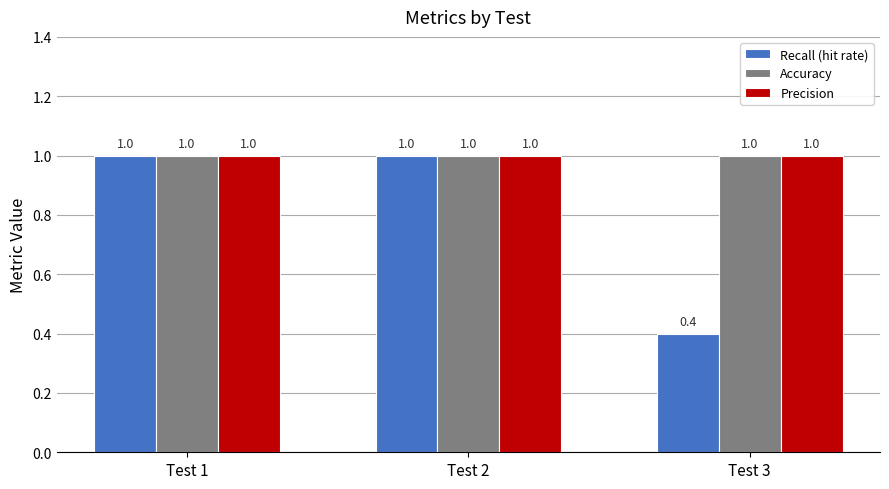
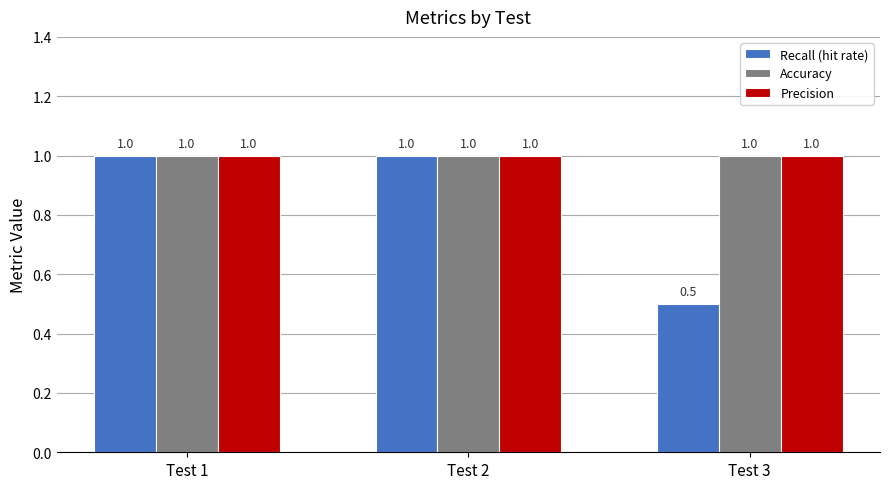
  {
    "Recall (hit rate)": {
      "Test 1": 1.0,
      "Test 2": 1.0,
-     "Test 3": 0.4
+     "Test 3": 0.5
    },
    "Accuracy": {
      "Test 1": 1.0,
      "Test 2": 1.0,
      "Test 3": 1.0
    },
    "Precision": {
      "Test 1": 1.0,
      "Test 2": 1.0,
      "Test 3": 1.0
    }
  }
